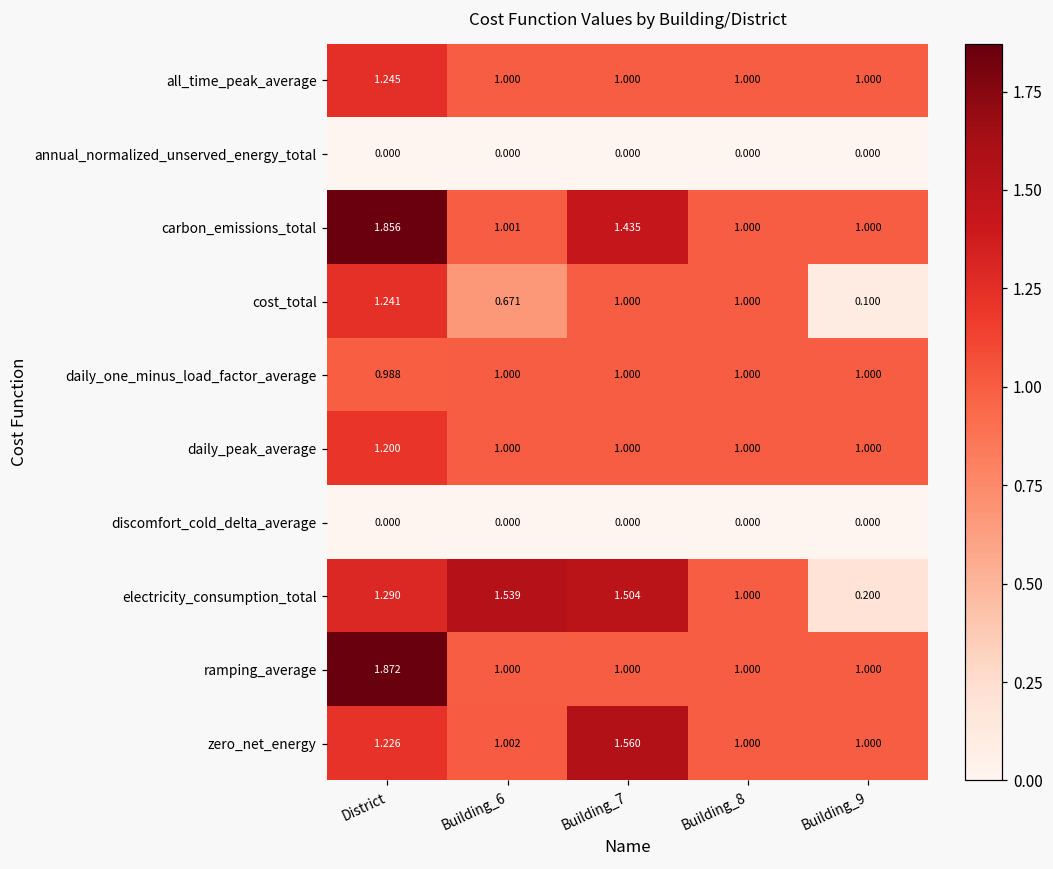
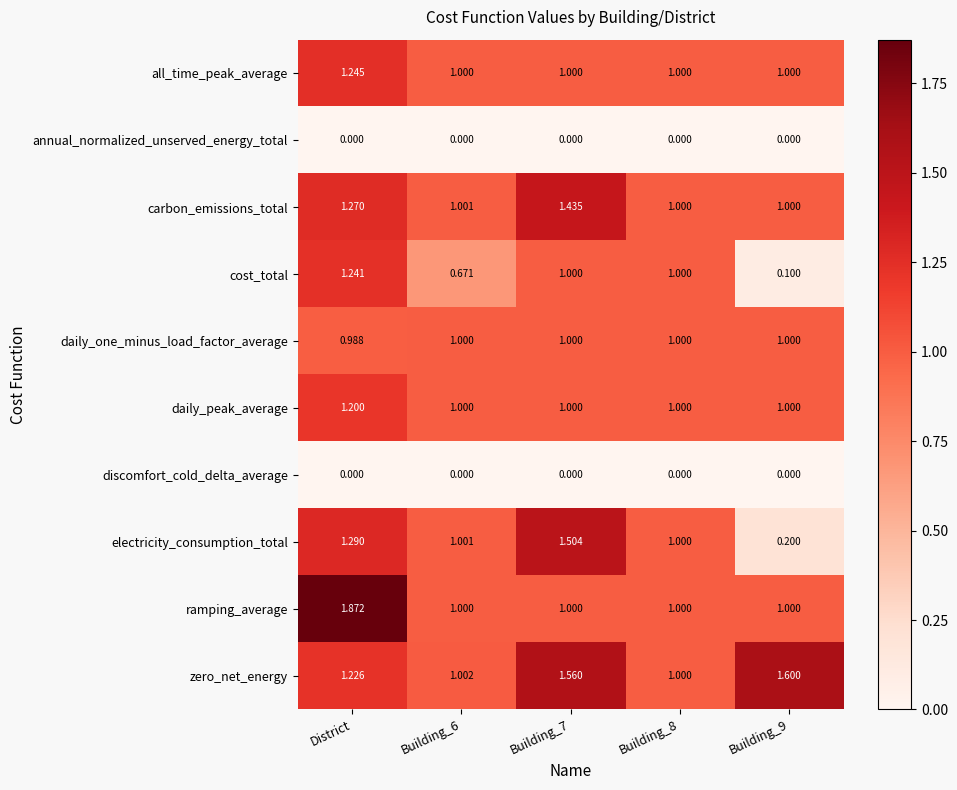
  {
    "all_time_peak_average": {
      "District": 1.245,
      "Building_6": 1.000,
      "Building_7": 1.000,
      "Building_8": 1.000,
      "Building_9": 1.000
    },
    "annual_normalized_unserved_energy_total": {
      "District": 0.000,
      "Building_6": 0.000,
      "Building_7": 0.000,
      "Building_8": 0.000,
      "Building_9": 0.000
    },
    "carbon_emissions_total": {
-     "District": 1.856,
+     "District": 1.270,
      "Building_6": 1.001,
      "Building_7": 1.435,
      "Building_8": 1.000,
      "Building_9": 1.000
    },
    "cost_total": {
      "District": 1.241,
      "Building_6": 0.671,
      "Building_7": 1.000,
      "Building_8": 1.000,
      "Building_9": 0.100
    },
    "daily_one_minus_load_factor_average": {
      "District": 0.988,
      "Building_6": 1.000,
      "Building_7": 1.000,
      "Building_8": 1.000,
      "Building_9": 1.000
    },
    "daily_peak_average": {
      "District": 1.200,
      "Building_6": 1.000,
      "Building_7": 1.000,
      "Building_8": 1.000,
      "Building_9": 1.000
    },
    "discomfort_cold_delta_average": {
      "District": 0.000,
      "Building_6": 0.000,
      "Building_7": 0.000,
      "Building_8": 0.000,
      "Building_9": 0.000
    },
    "electricity_consumption_total": {
      "District": 1.290,
-     "Building_6": 1.539,
+     "Building_6": 1.001,
      "Building_7": 1.504,
      "Building_8": 1.000,
      "Building_9": 0.200
    },
    "ramping_average": {
      "District": 1.872,
      "Building_6": 1.000,
      "Building_7": 1.000,
      "Building_8": 1.000,
      "Building_9": 1.000
    },
    "zero_net_energy": {
      "District": 1.226,
      "Building_6": 1.002,
      "Building_7": 1.560,
      "Building_8": 1.000,
-     "Building_9": 1.000
+     "Building_9": 1.600
    }
  }
